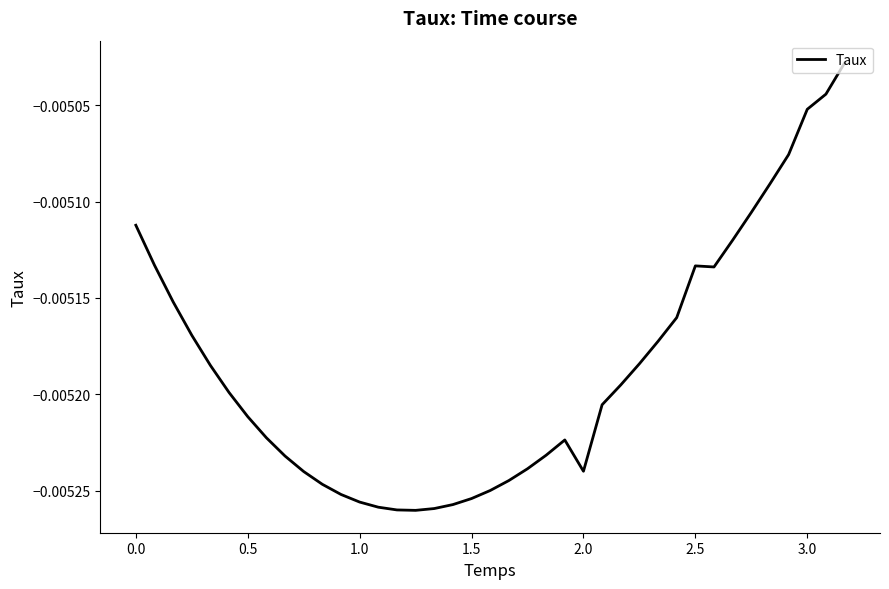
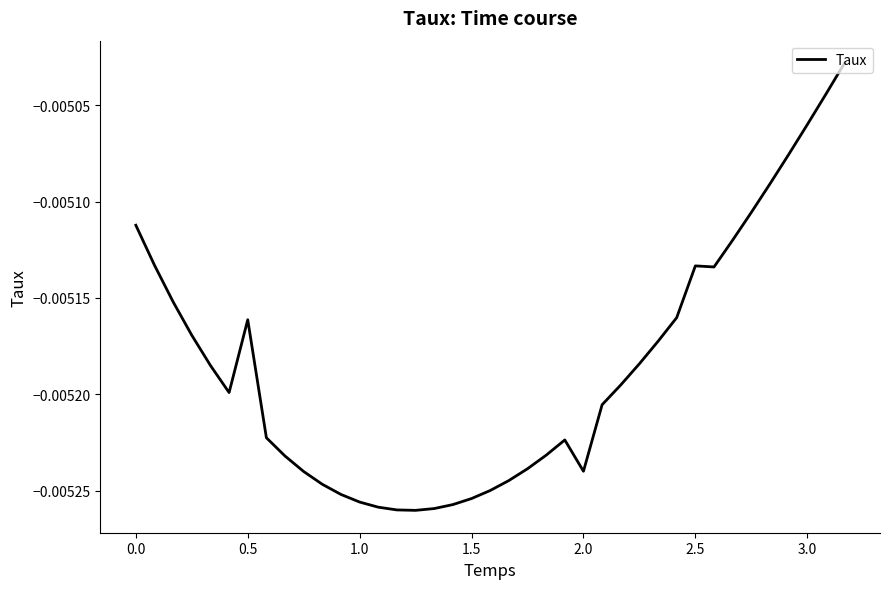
  {
    "0.0": -0.005112,
-   "0.5": -0.005212,
+   "0.5": -0.005161,
    "1.0": -0.005256,
    "1.5": -0.005254,
    "2.0": -0.005240,
    "2.5": -0.005133,
-   "3.0": -0.005052
+   "3.0": -0.005060
  }
